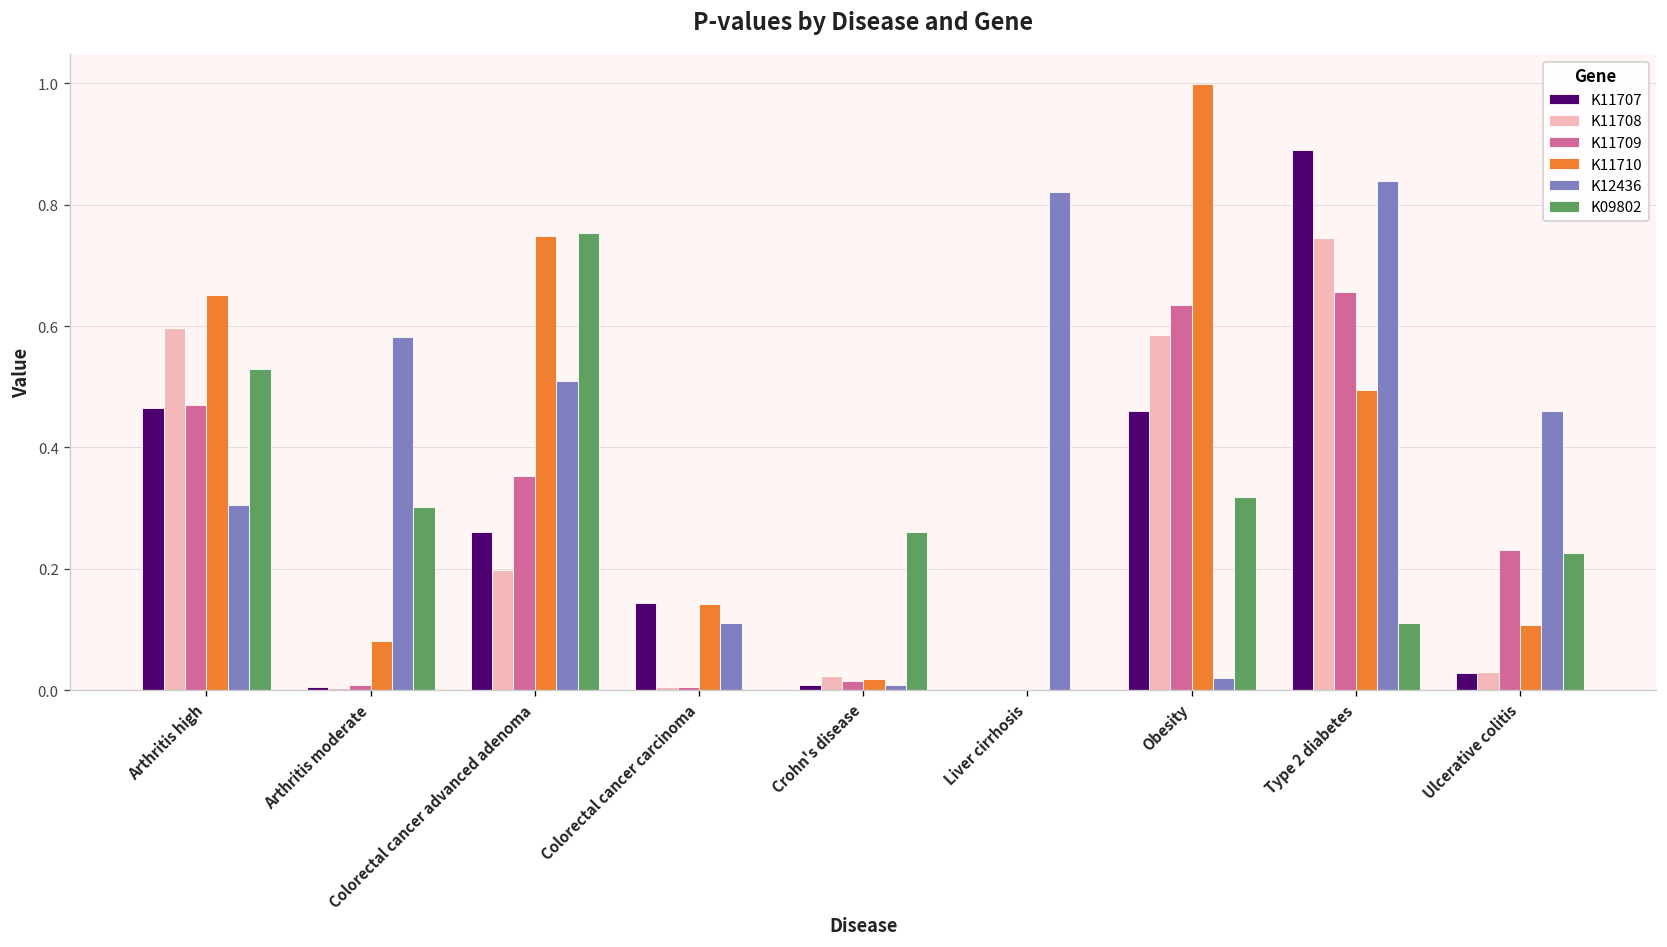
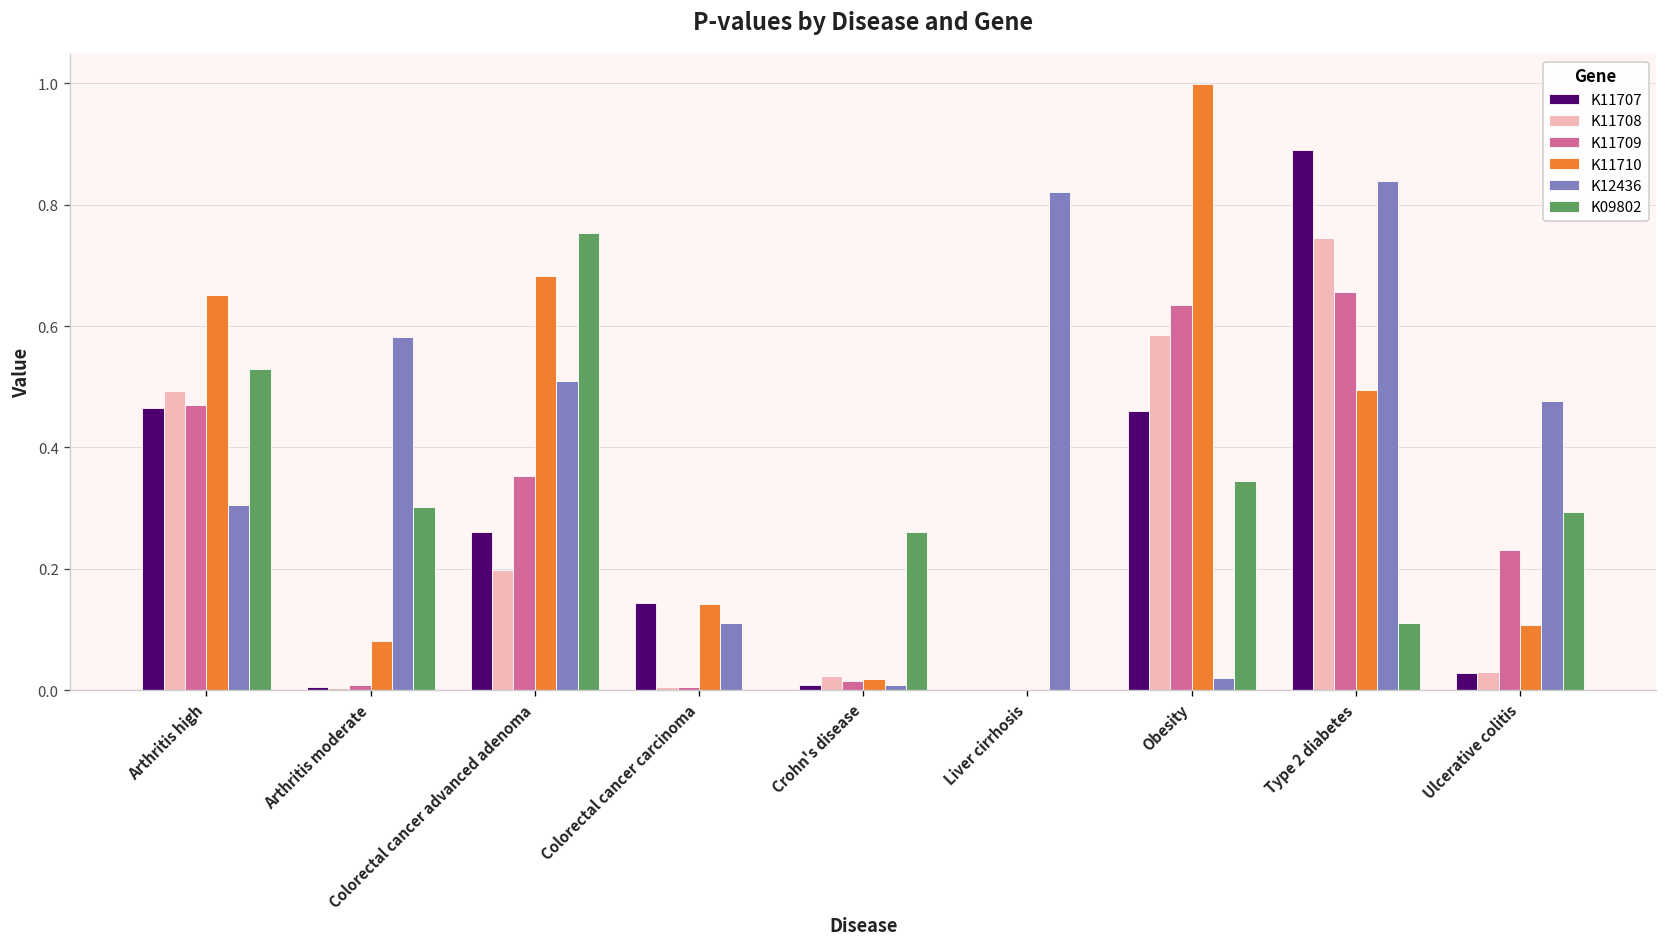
  {
    "K11707": {
      "Arthritis high": 0.47,
      "Arthritis moderate": 0.01,
      "Colorectal cancer advanced adenoma": 0.26,
      "Colorectal cancer carcinoma": 0.14,
      "Crohn's disease": 0.01,
      "Obesity": 0.46,
      "Type 2 diabetes": 0.89,
      "Ulcerative colitis": 0.03
    },
    "K11708": {
-     "Arthritis high": 0.60,
+     "Arthritis high": 0.49,
      "Colorectal cancer advanced adenoma": 0.20,
      "Colorectal cancer carcinoma": 0.01,
      "Crohn's disease": 0.02,
      "Obesity": 0.59,
      "Type 2 diabetes": 0.75,
      "Ulcerative colitis": 0.03
    },
    "K11709": {
      "Arthritis high": 0.47,
      "Arthritis moderate": 0.01,
      "Colorectal cancer advanced adenoma": 0.35,
      "Crohn's disease": 0.02,
      "Obesity": 0.64,
      "Type 2 diabetes": 0.66,
      "Ulcerative colitis": 0.23
    },
    "K11710": {
      "Arthritis high": 0.65,
      "Arthritis moderate": 0.08,
-     "Colorectal cancer advanced adenoma": 0.75,
+     "Colorectal cancer advanced adenoma": 0.68,
      "Colorectal cancer carcinoma": 0.14,
      "Crohn's disease": 0.02,
      "Obesity": 1.00,
      "Type 2 diabetes": 0.49,
      "Ulcerative colitis": 0.11
    },
    "K12436": {
      "Arthritis high": 0.31,
      "Arthritis moderate": 0.58,
      "Colorectal cancer advanced adenoma": 0.51,
      "Colorectal cancer carcinoma": 0.11,
      "Crohn's disease": 0.01,
      "Liver cirrhosis": 0.82,
      "Obesity": 0.02,
      "Type 2 diabetes": 0.84,
-     "Ulcerative colitis": 0.46
+     "Ulcerative colitis": 0.48
    },
    "K09802": {
      "Arthritis high": 0.53,
      "Arthritis moderate": 0.30,
      "Colorectal cancer advanced adenoma": 0.75,
      "Crohn's disease": 0.26,
-     "Obesity": 0.32,
+     "Obesity": 0.34,
      "Type 2 diabetes": 0.11,
-     "Ulcerative colitis": 0.23
+     "Ulcerative colitis": 0.29
    }
  }
